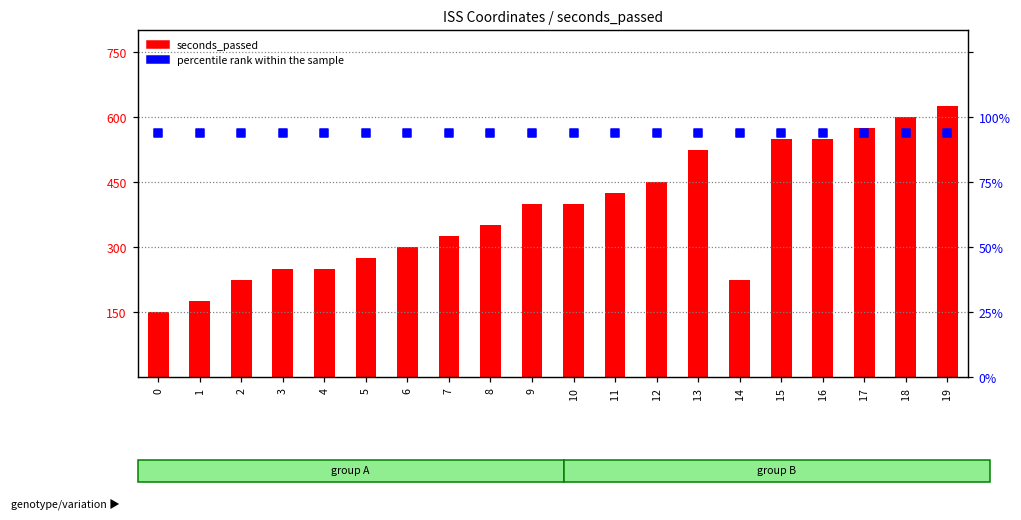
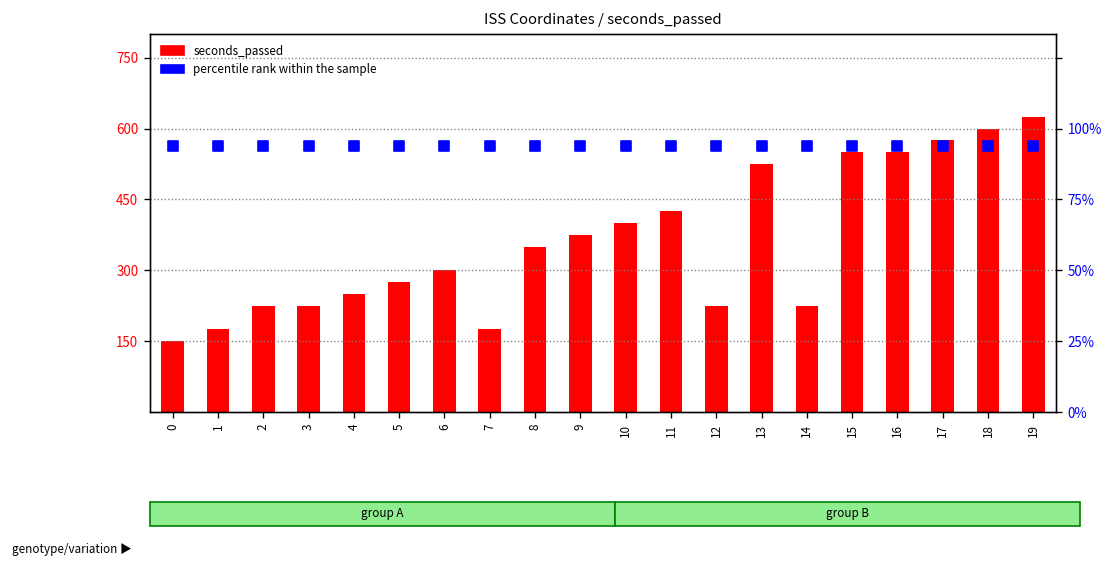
  {
    "seconds_passed": {
      "0": 150,
      "1": 180,
      "2": 230,
-     "3": 250,
+     "3": 230,
      "4": 250,
      "5": 280,
      "6": 300,
-     "7": 330,
+     "7": 180,
      "8": 350,
-     "9": 400,
+     "9": 380,
      "10": 400,
      "11": 430,
-     "12": 450,
+     "12": 230,
      "13": 530,
      "14": 230,
      "15": 550,
      "16": 550,
      "17": 580,
      "18": 600,
      "19": 630
    }
  }
